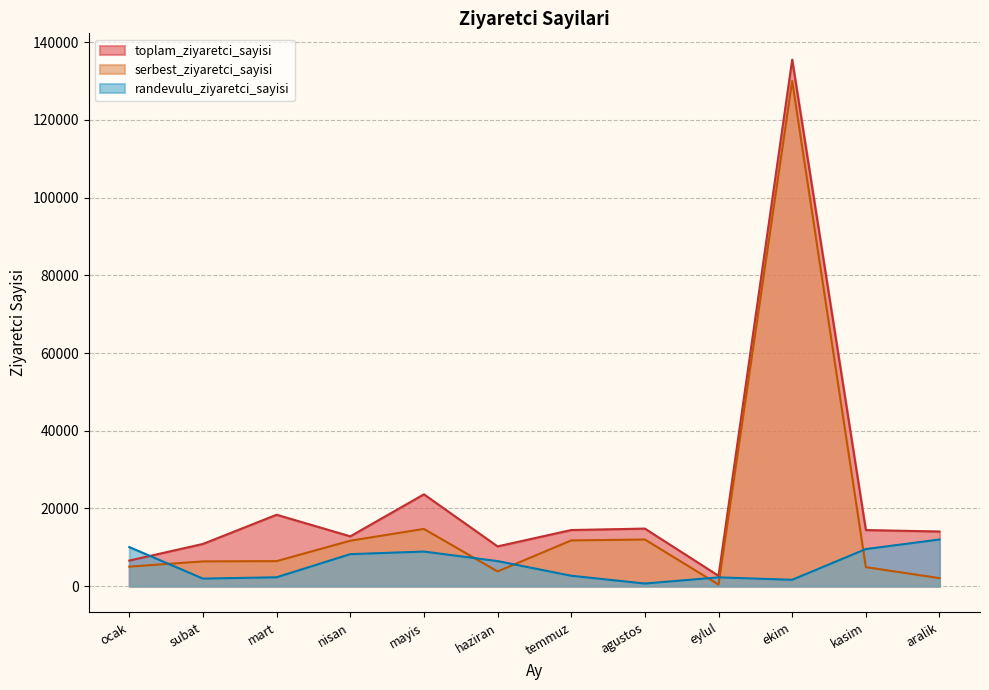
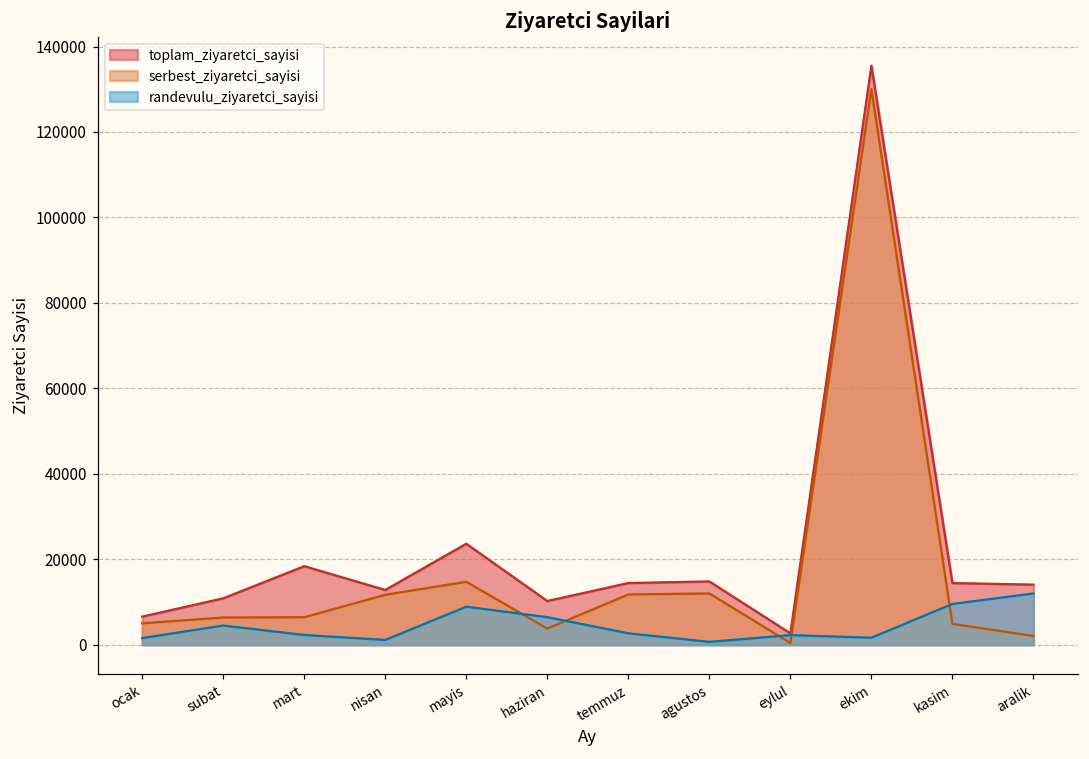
  {
    "randevulu_ziyaretci_sayisi": {
-     "ocak": 10000,
-     "subat": 2000,
+     "ocak": 2000,
+     "subat": 4000,
      "mart": 2000,
-     "nisan": 8000,
+     "nisan": 1000,
      "mayis": 9000,
      "haziran": 6000,
      "temmuz": 3000,
      "agustos": 1000,
      "ekim": 2000,
      "kasim": 10000,
      "aralik": 12000
    }
  }
